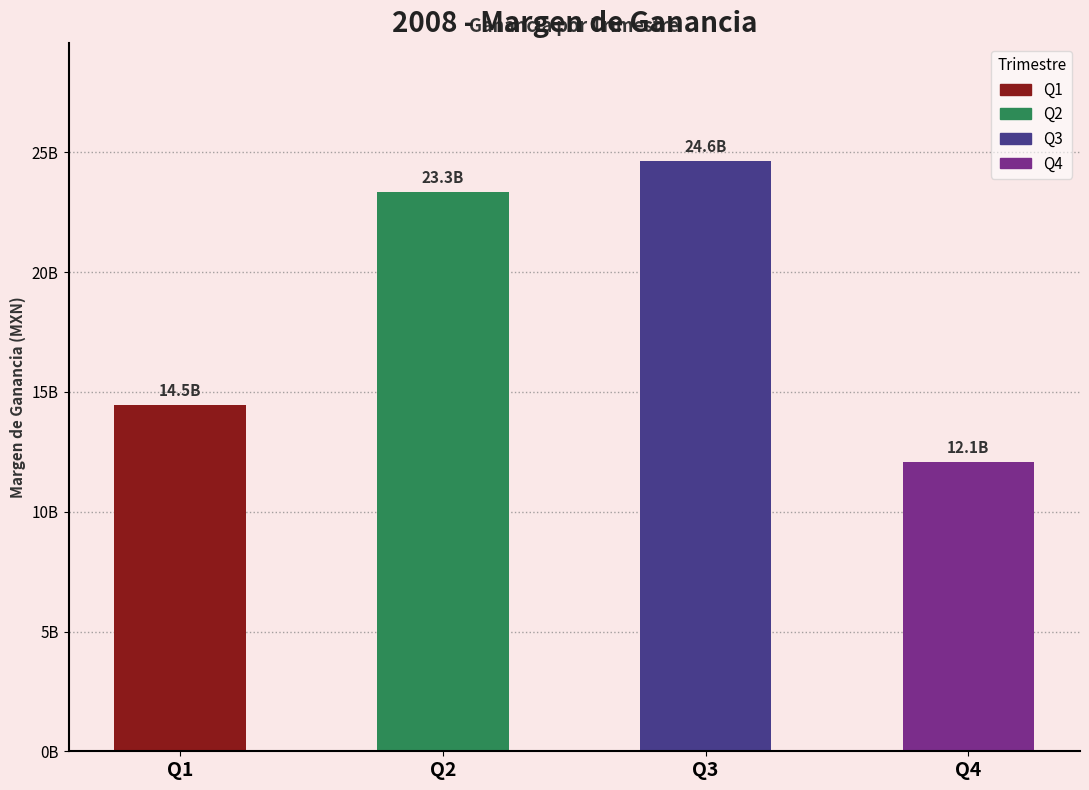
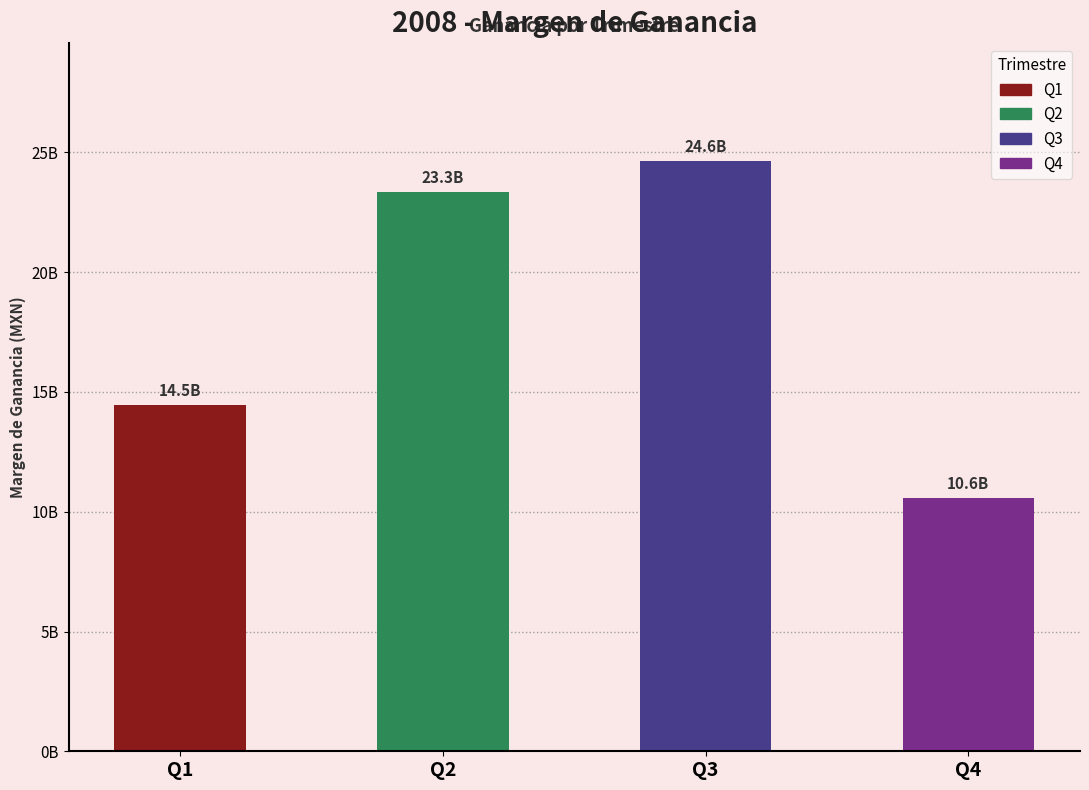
  {
    "Q1": "14.5B",
    "Q2": "23.3B",
    "Q3": "24.6B",
-   "Q4": "12.1B"
+   "Q4": "10.6B"
  }
